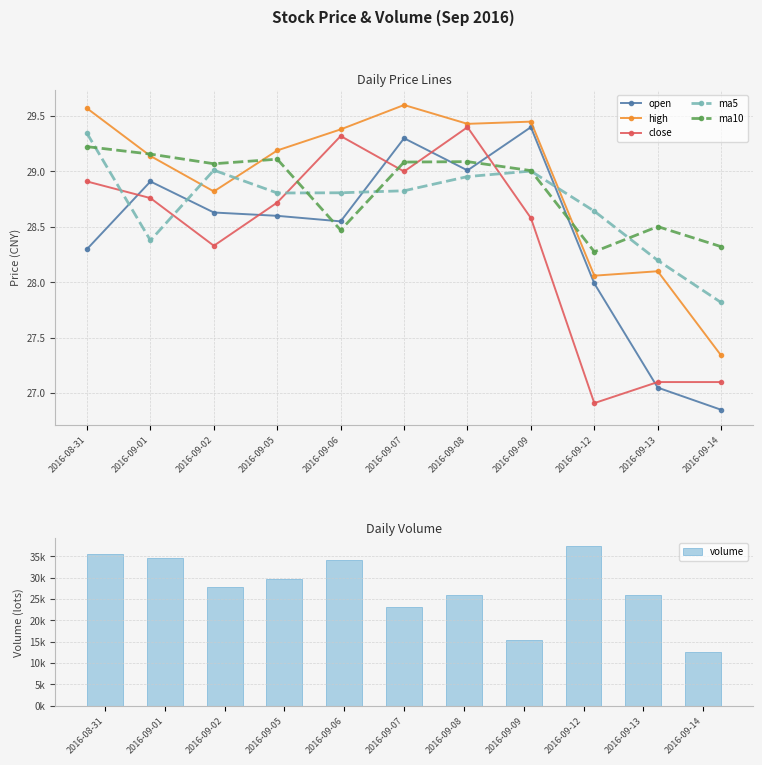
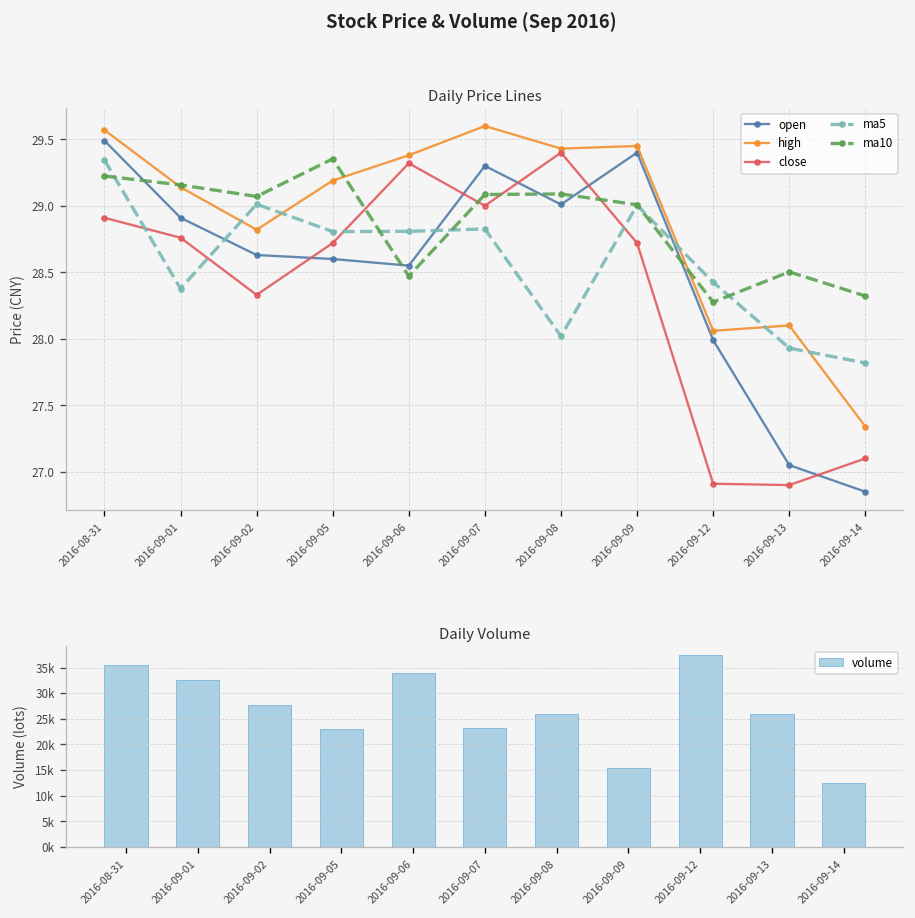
  {
    "Daily Price Lines": {
      "open": {
-       "2016-08-31": 28.30,
+       "2016-08-31": 29.49,
        "2016-09-01": 28.91,
        "2016-09-02": 28.63,
        "2016-09-05": 28.60,
        "2016-09-06": 28.55,
        "2016-09-07": 29.30,
        "2016-09-08": 29.01,
        "2016-09-09": 29.40,
        "2016-09-12": 27.99,
        "2016-09-13": 27.05,
        "2016-09-14": 26.85
      },
      "high": {
        "2016-08-31": 29.57,
        "2016-09-02": 28.82,
        "2016-09-05": 29.19,
        "2016-09-06": 29.38,
        "2016-09-07": 29.60,
        "2016-09-08": 29.43,
        "2016-09-09": 29.45,
        "2016-09-12": 28.06,
        "2016-09-13": 28.10,
        "2016-09-14": 27.34
      },
      "close": {
        "2016-08-31": 28.91,
        "2016-09-01": 28.76,
        "2016-09-02": 28.33,
        "2016-09-05": 28.72,
        "2016-09-06": 29.32,
        "2016-09-07": 29.00,
        "2016-09-08": 29.40,
-       "2016-09-09": 28.58,
+       "2016-09-09": 28.72,
        "2016-09-12": 26.91,
-       "2016-09-13": 27.1,
+       "2016-09-13": 26.9,
        "2016-09-14": 27.10
      },
      "ma5": {
        "2016-08-31": 29.34,
        "2016-09-01": 28.38,
        "2016-09-02": 29.01,
        "2016-09-05": 28.81,
        "2016-09-06": 28.81,
        "2016-09-07": 28.83,
-       "2016-09-08": 28.95,
-       "2016-09-12": 28.64,
-       "2016-09-13": 28.20,
+       "2016-09-08": 28.02,
+       "2016-09-12": 28.43,
+       "2016-09-13": 27.93,
        "2016-09-14": 27.82
      },
      "ma10": {
        "2016-08-31": 29.22,
        "2016-09-02": 29.07,
-       "2016-09-05": 29.11,
+       "2016-09-05": 29.35,
        "2016-09-06": 28.47,
        "2016-09-07": 29.09,
        "2016-09-08": 29.09,
        "2016-09-12": 28.28,
        "2016-09-13": 28.50,
        "2016-09-14": 28.32
      }
    },
    "Daily Volume": {
      "2016-08-31": 35000,
-     "2016-09-01": 35000,
+     "2016-09-01": 33000,
      "2016-09-02": 28000,
-     "2016-09-05": 30000,
+     "2016-09-05": 23000,
      "2016-09-06": 34000,
      "2016-09-07": 23000,
      "2016-09-08": 26000,
      "2016-09-09": 15000,
      "2016-09-12": 37000,
      "2016-09-13": 26000,
      "2016-09-14": 13000
    }
  }
